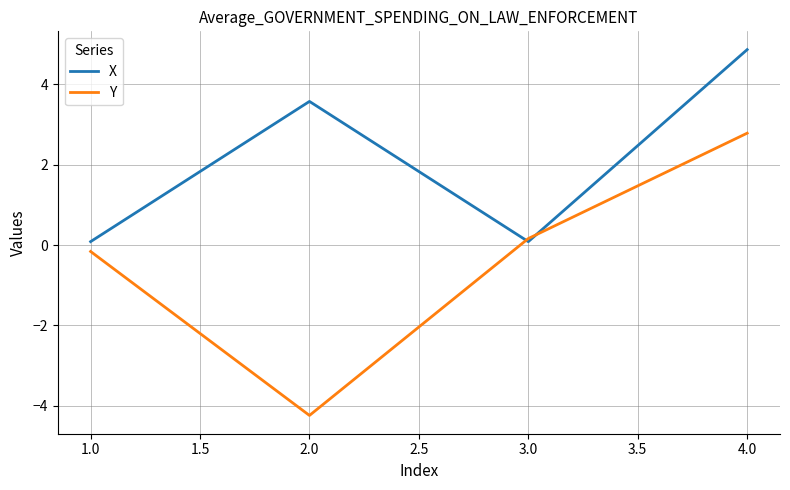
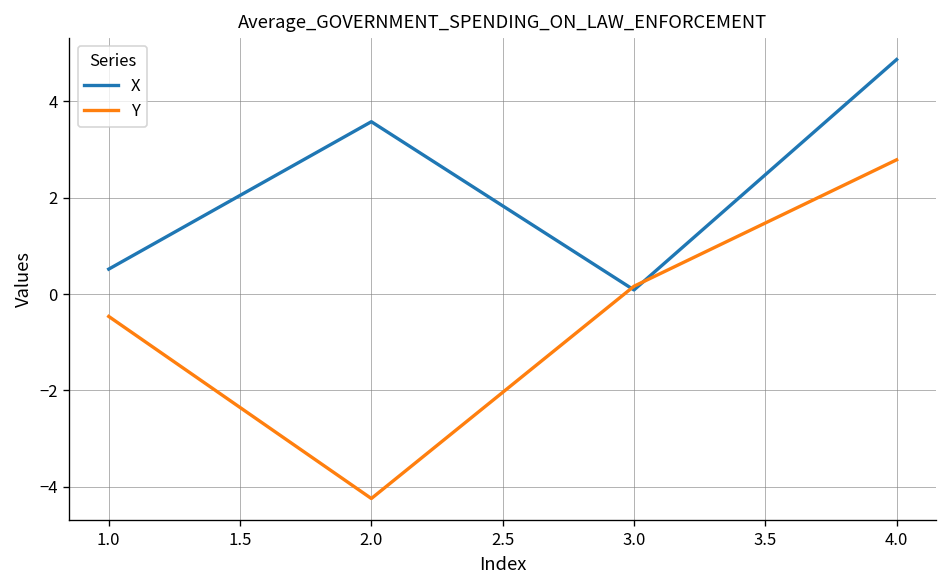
  {
    "X": {
-     "1.0": 0.1,
+     "1.0": 0.5,
      "2.0": 3.6,
      "3.0": 0.1,
      "4.0": 4.9
    },
    "Y": {
-     "1.0": -0.2,
+     "1.0": -0.5,
      "2.0": -4.2,
      "3.0": 0.2,
      "4.0": 2.8
    }
  }
